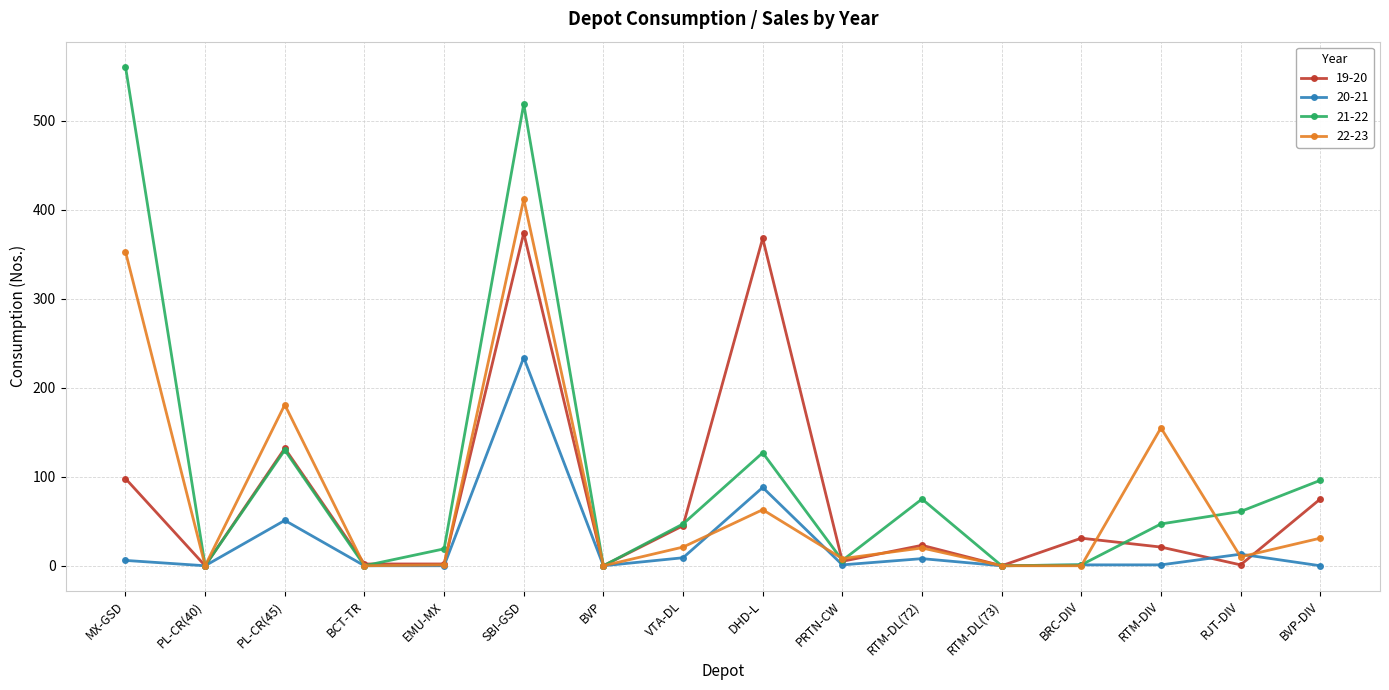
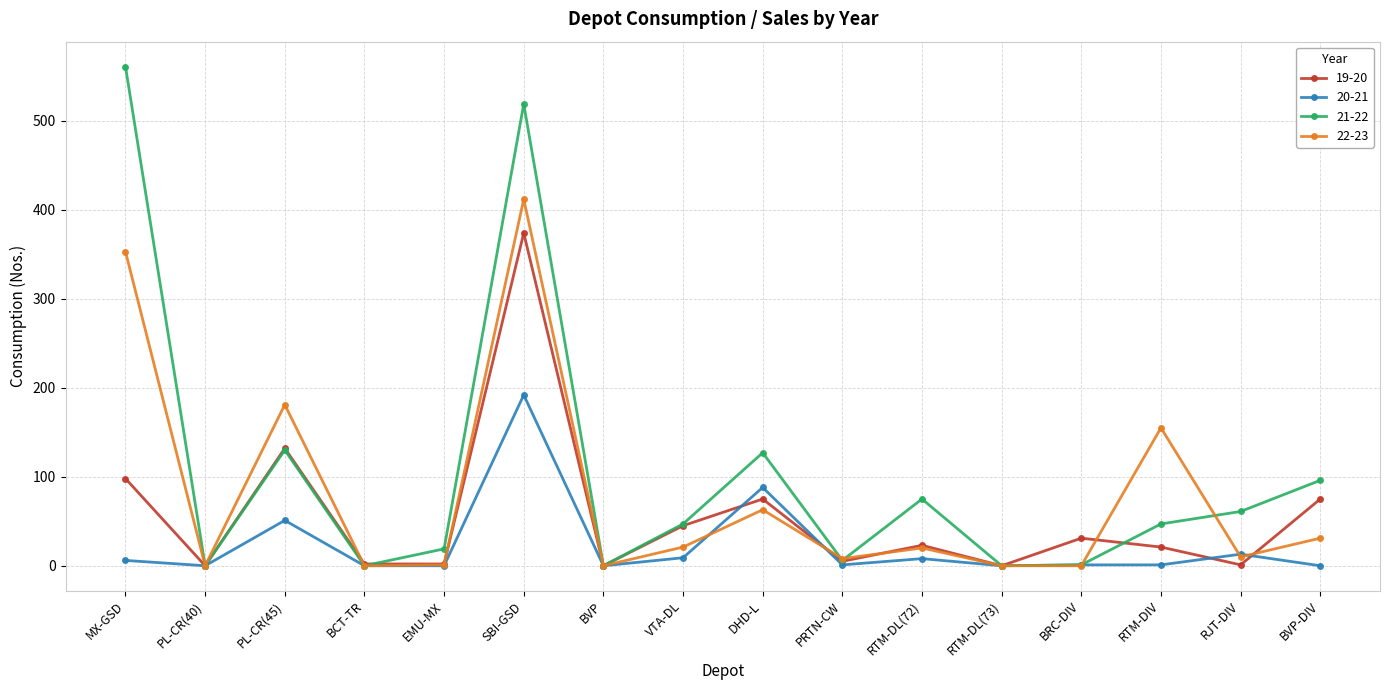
  {
    "19-20": {
      "MX-GSD": 100,
      "SBI-GSD": 370,
-     "DHD-L": 370,
+     "DHD-L": 80,
      "RTM-DL(72)": 20,
      "BRC-DIV": 30,
      "RTM-DIV": 20,
      "RJT-DIV": 0,
      "BVP-DIV": 80
    },
    "20-21": {
      "MX-GSD": 10,
      "PL-CR(45)": 50,
-     "SBI-GSD": 230,
+     "SBI-GSD": 190,
      "VTA-DL": 10,
      "DHD-L": 90,
      "PRTN-CW": 0,
      "RTM-DL(72)": 10,
      "RTM-DIV": 0,
      "RJT-DIV": 10,
      "BVP-DIV": 0
    },
    "21-22": {
      "MX-GSD": 560,
      "EMU-MX": 20,
      "SBI-GSD": 520,
      "DHD-L": 130,
      "RTM-DL(72)": 80,
      "RTM-DIV": 50,
      "RJT-DIV": 60,
      "BVP-DIV": 100
    },
    "22-23": {
      "MX-GSD": 350,
      "PL-CR(45)": 180,
      "SBI-GSD": 410,
      "VTA-DL": 20,
      "DHD-L": 60,
      "RTM-DL(72)": 20,
      "RTM-DIV": 160,
      "RJT-DIV": 10,
      "BVP-DIV": 30
    }
  }
